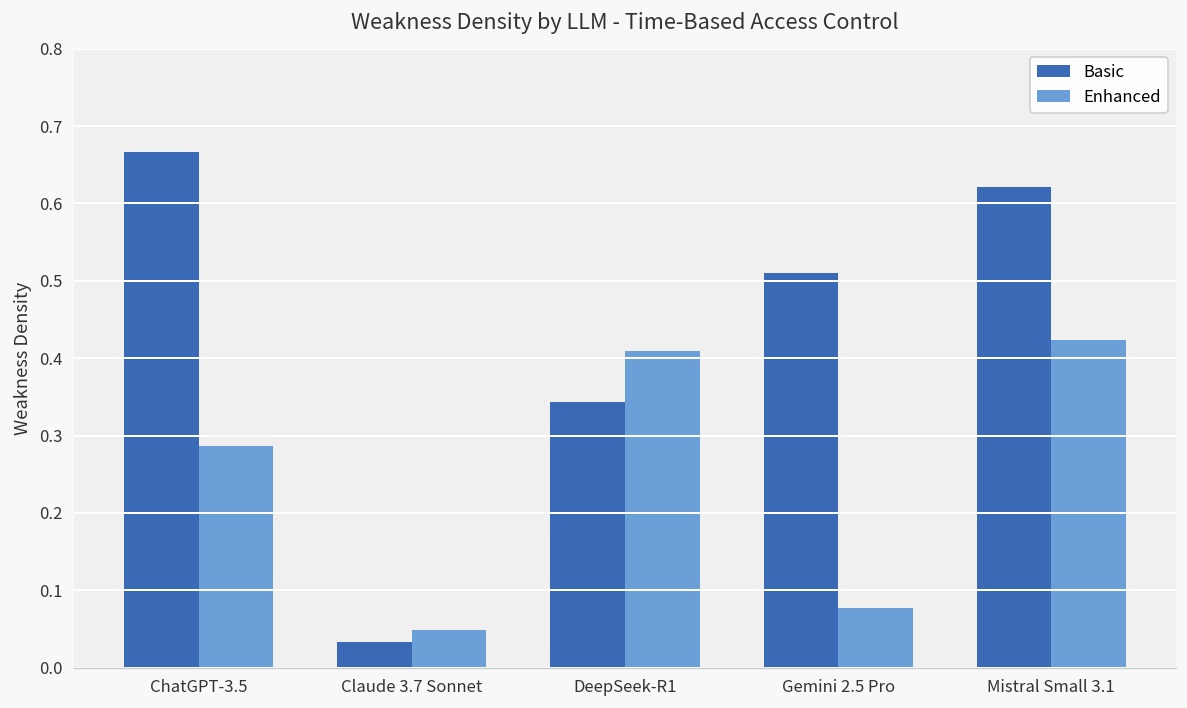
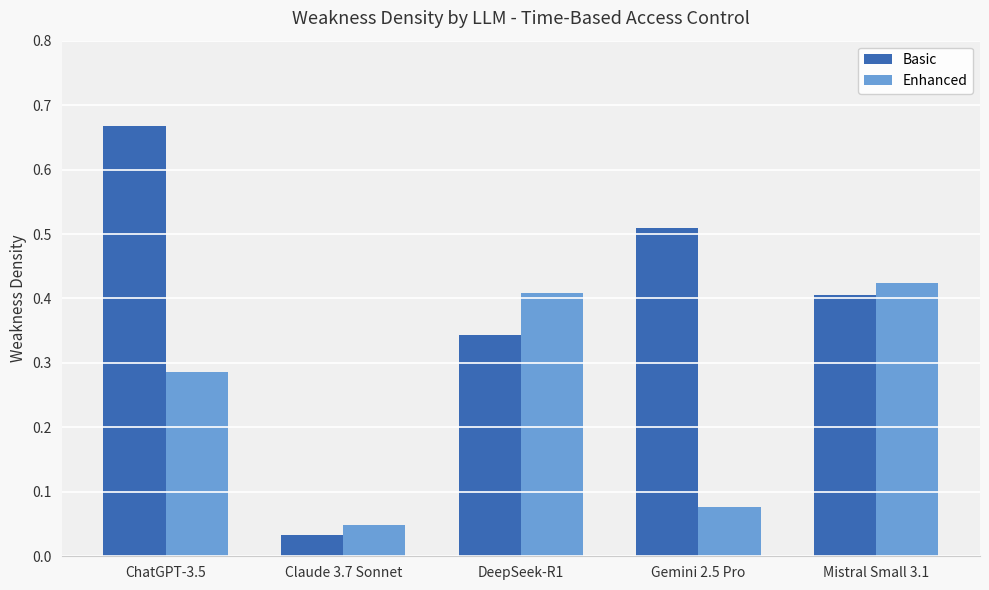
  {
    "Basic": {
      "ChatGPT-3.5": 0.67,
      "Claude 3.7 Sonnet": 0.03,
      "DeepSeek-R1": 0.34,
      "Gemini 2.5 Pro": 0.51,
-     "Mistral Small 3.1": 0.62
+     "Mistral Small 3.1": 0.41
    },
    "Enhanced": {
      "ChatGPT-3.5": 0.29,
      "Claude 3.7 Sonnet": 0.05,
      "DeepSeek-R1": 0.41,
      "Gemini 2.5 Pro": 0.08,
      "Mistral Small 3.1": 0.42
    }
  }
